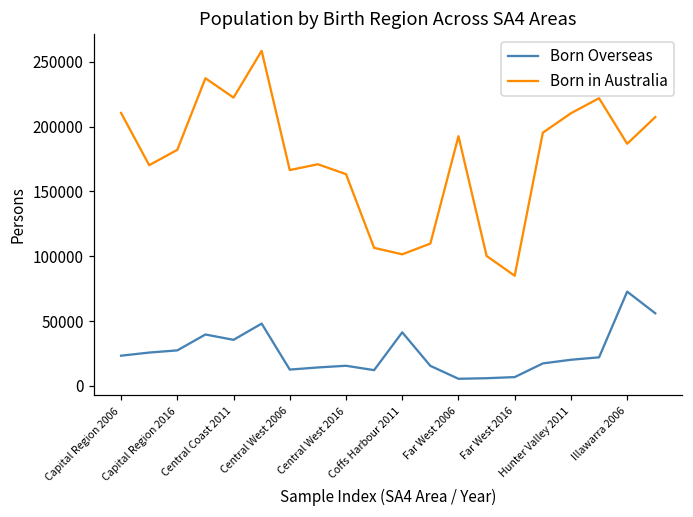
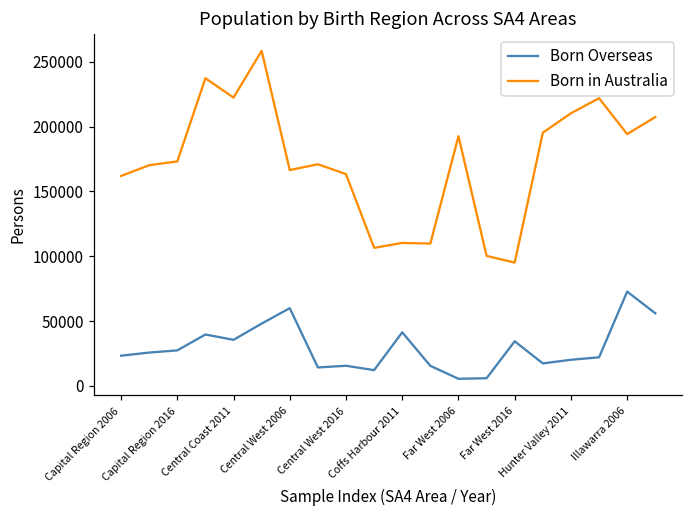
  {
    "Born Overseas": {
      "Capital Region 2006": 23000,
      "Capital Region 2016": 27000,
      "Central Coast 2011": 36000,
-     "Central West 2006": 13000,
+     "Central West 2006": 60000,
      "Central West 2016": 16000,
      "Coffs Harbour 2011": 41000,
      "Far West 2006": 5000,
-     "Far West 2016": 7000,
+     "Far West 2016": 34000,
      "Hunter Valley 2011": 20000,
      "Illawarra 2006": 73000
    },
    "Born in Australia": {
-     "Capital Region 2006": 211000,
-     "Capital Region 2016": 182000,
+     "Capital Region 2006": 162000,
+     "Capital Region 2016": 173000,
      "Central Coast 2011": 222000,
      "Central West 2006": 166000,
      "Central West 2016": 163000,
-     "Coffs Harbour 2011": 101000,
+     "Coffs Harbour 2011": 110000,
      "Far West 2006": 193000,
-     "Far West 2016": 85000,
+     "Far West 2016": 95000,
      "Hunter Valley 2011": 210000,
-     "Illawarra 2006": 187000
+     "Illawarra 2006": 194000
    }
  }
